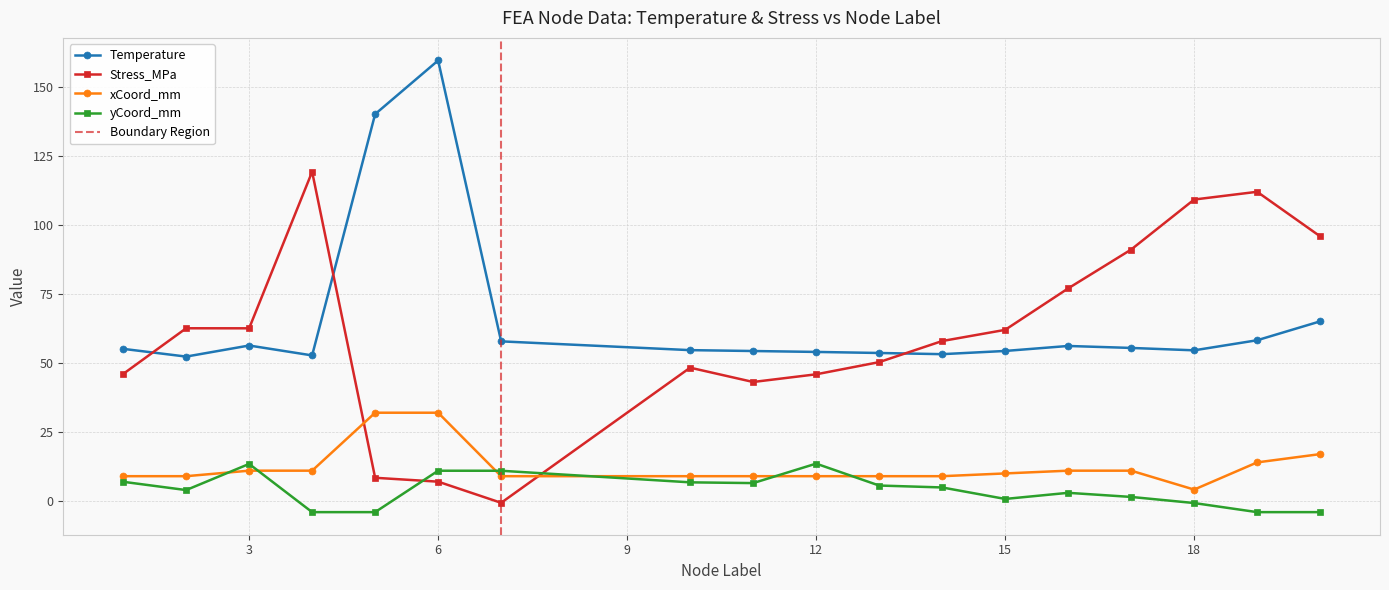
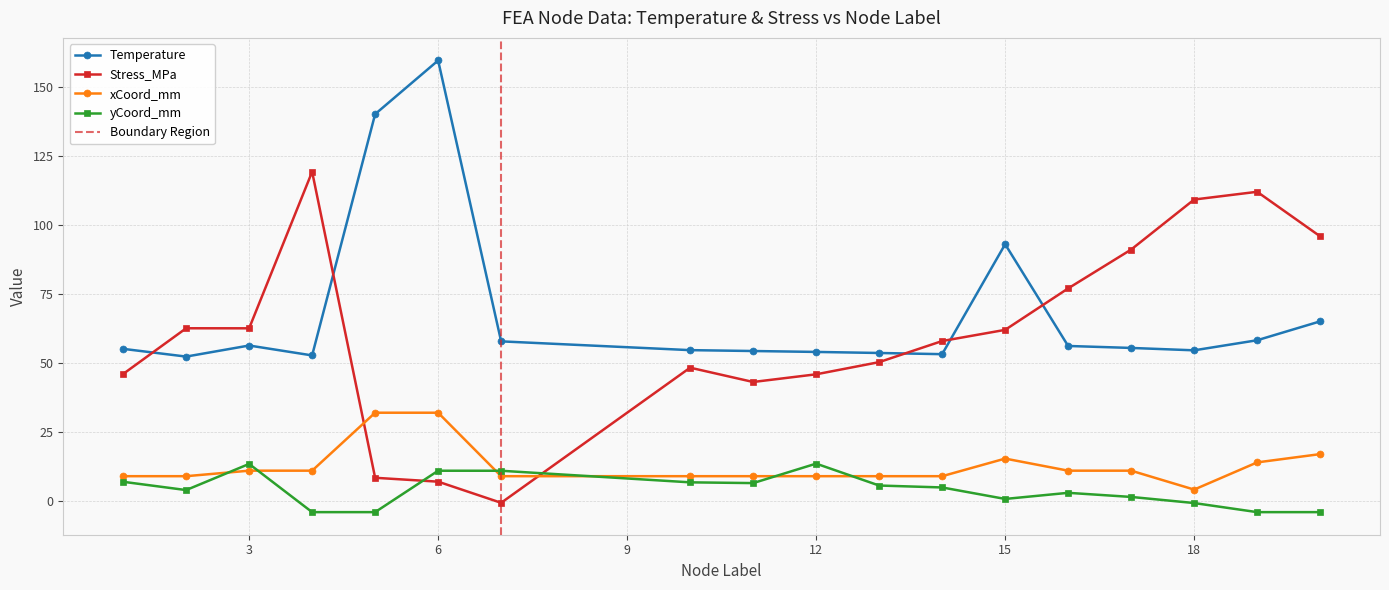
  {
    "Temperature": {
      "3": 56,
      "6": 160,
      "12": 54,
-     "15": 54,
+     "15": 93,
      "18": 55
    },
    "Stress_MPa": {
      "3": 63,
      "6": 7,
      "12": 46,
      "15": 62,
      "18": 109
    },
    "xCoord_mm": {
      "3": 11,
      "6": 32,
      "12": 9,
-     "15": 10,
+     "15": 15,
      "18": 4
    },
    "yCoord_mm": {
      "3": 13,
      "6": 11,
      "12": 14,
      "15": 1,
      "18": -1
    }
  }
